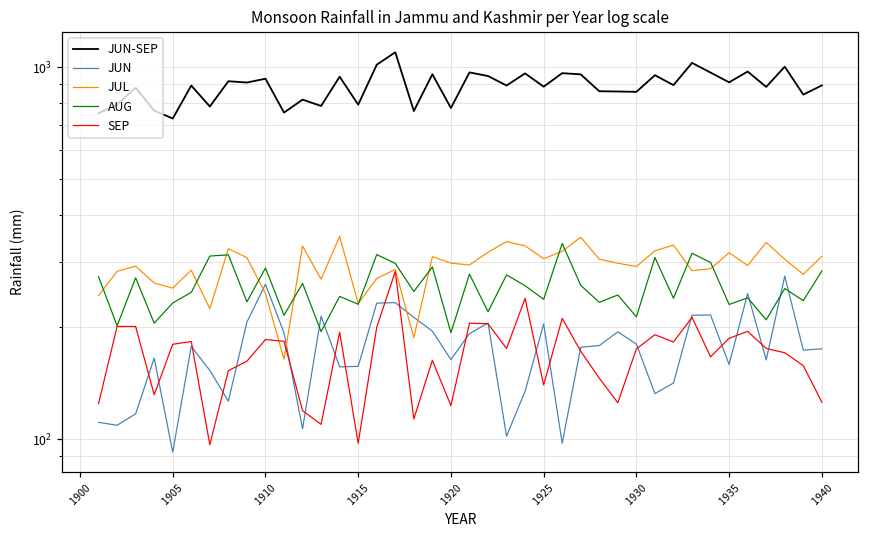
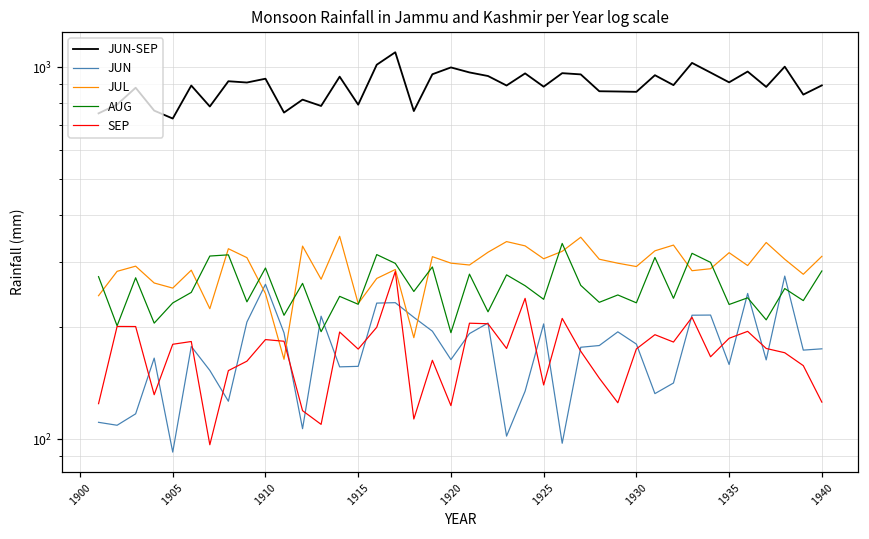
  {
    "JUN-SEP": {
      "1905": 730,
      "1910": 930,
      "1915": 790,
-     "1920": 780,
+     "1920": 1000,
      "1925": 890,
      "1930": 860,
      "1935": 910,
      "1940": 890
    },
    "JUN": {
      "1905": 92,
      "1910": 260,
      "1915": 160,
      "1920": 160,
      "1925": 200,
      "1930": 180,
      "1935": 160,
      "1940": 180
    },
    "JUL": {
      "1905": 250,
      "1910": 250,
      "1920": 300,
      "1925": 310,
      "1930": 290,
      "1935": 320,
      "1940": 310
    },
    "AUG": {
      "1905": 230,
      "1910": 290,
      "1920": 190,
      "1925": 240,
-     "1930": 210,
+     "1930": 230,
      "1935": 230,
      "1940": 280
    },
    "SEP": {
      "1905": 180,
      "1910": 190,
-     "1915": 98,
+     "1915": 170,
      "1920": 123,
      "1925": 140,
      "1930": 170,
      "1935": 190,
      "1940": 126
    }
  }
